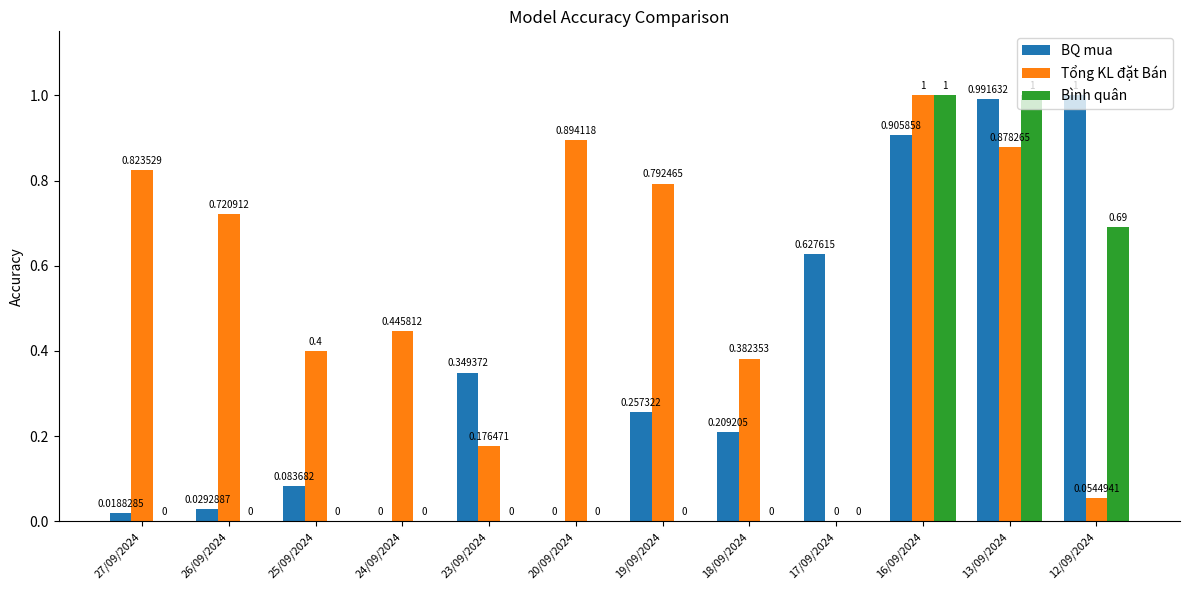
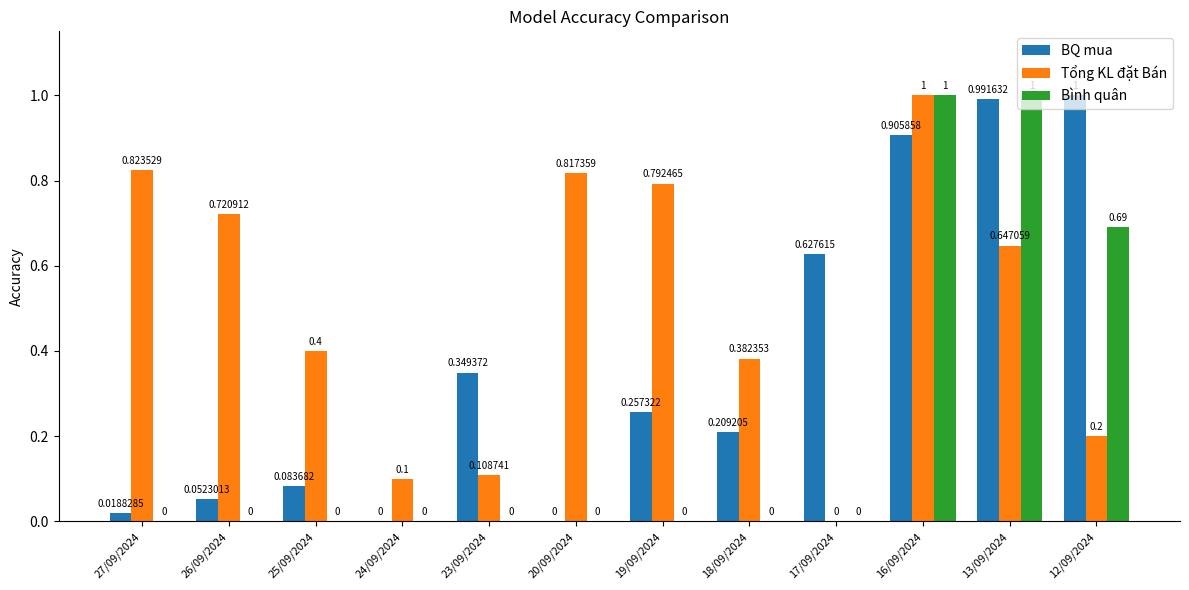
  {
    "BQ mua": {
      "27/09/2024": 0.0188285,
-     "26/09/2024": 0.0292887,
+     "26/09/2024": 0.0523013,
      "25/09/2024": 0.083682,
      "24/09/2024": 0,
      "23/09/2024": 0.349372,
      "20/09/2024": 0,
      "19/09/2024": 0.257322,
      "18/09/2024": 0.209205,
      "17/09/2024": 0.627615,
      "16/09/2024": 0.905858,
      "13/09/2024": 0.991632
    },
    "Tổng KL đặt Bán": {
      "27/09/2024": 0.823529,
      "26/09/2024": 0.720912,
      "25/09/2024": 0.4,
-     "24/09/2024": 0.445812,
-     "23/09/2024": 0.176471,
-     "20/09/2024": 0.894118,
+     "24/09/2024": 0.1,
+     "23/09/2024": 0.108741,
+     "20/09/2024": 0.817359,
      "19/09/2024": 0.792465,
      "18/09/2024": 0.382353,
      "17/09/2024": 0,
      "16/09/2024": 1,
-     "13/09/2024": 0.878265,
-     "12/09/2024": 0.0544941
+     "13/09/2024": 0.647059,
+     "12/09/2024": 0.2
    },
    "Bình quân": {
      "27/09/2024": 0,
      "26/09/2024": 0,
      "25/09/2024": 0,
      "24/09/2024": 0,
      "23/09/2024": 0,
      "20/09/2024": 0,
      "19/09/2024": 0,
      "18/09/2024": 0,
      "17/09/2024": 0,
      "16/09/2024": 1,
      "12/09/2024": 0.69
    }
  }
